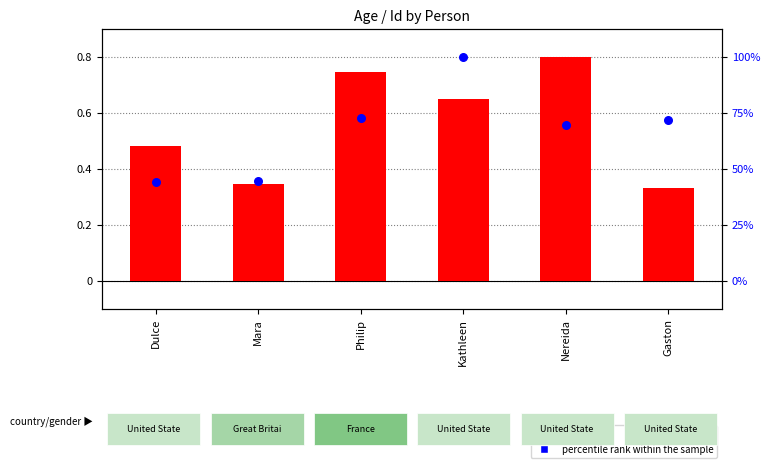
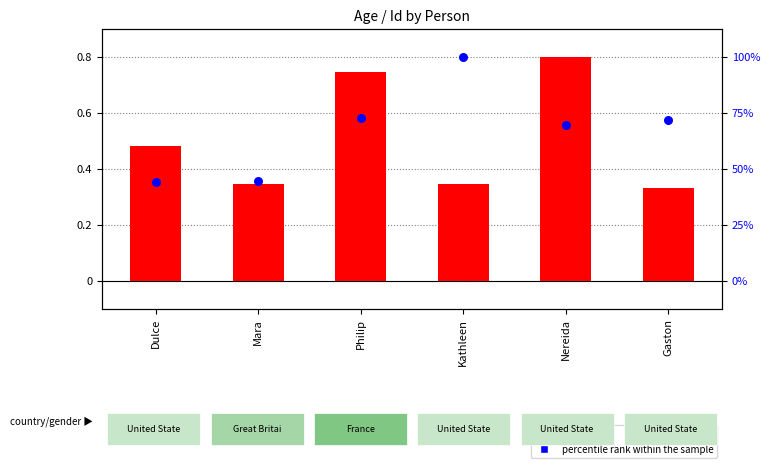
  {
    "log ratio": {
      "Dulce": 0.48,
      "Mara": 0.34,
      "Philip": 0.74,
-     "Kathleen": 0.65,
+     "Kathleen": 0.34,
      "Nereida": 0.80,
      "Gaston": 0.33
    }
  }
